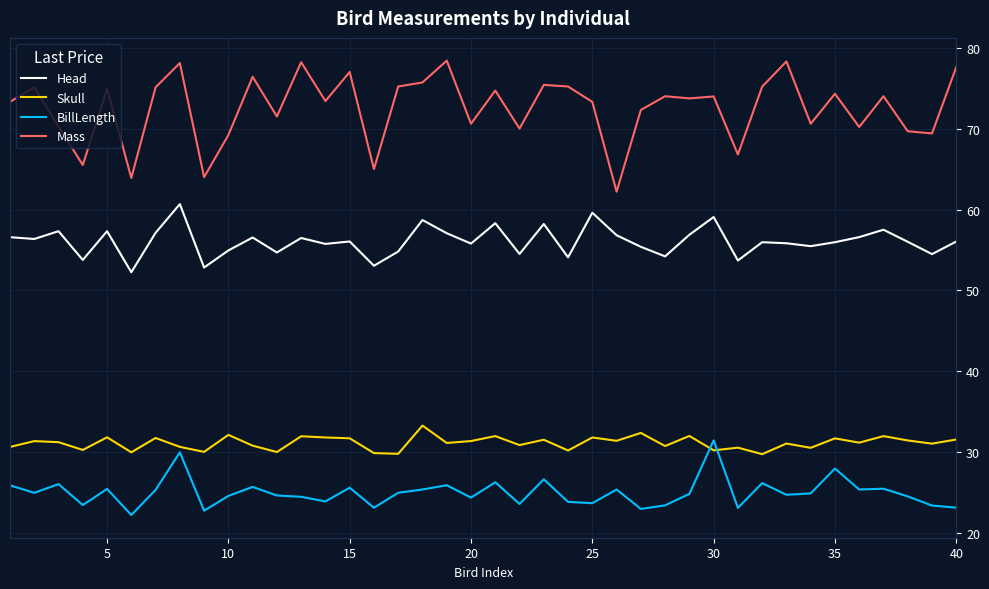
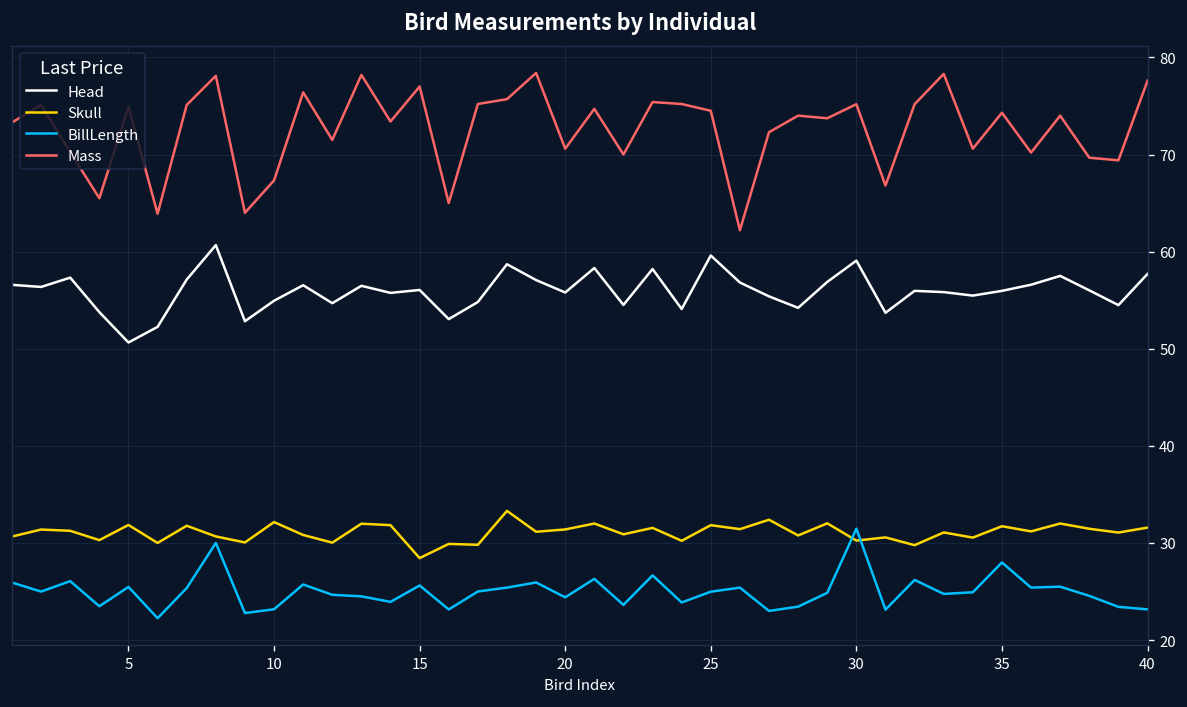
  {
    "Head": {
-     "5": 57,
+     "5": 51,
      "10": 55,
      "15": 56,
      "20": 56,
      "25": 60,
      "30": 59,
      "35": 56,
-     "40": 56
+     "40": 58
    },
    "Skull": {
      "5": 32,
      "10": 32,
-     "15": 32,
+     "15": 28,
      "20": 31,
      "25": 32,
      "30": 30,
      "35": 32,
      "40": 32
    },
    "BillLength": {
      "5": 25,
-     "10": 25,
+     "10": 23,
      "15": 26,
      "20": 24,
-     "25": 24,
+     "25": 25,
      "30": 31,
      "35": 28,
      "40": 23
    },
    "Mass": {
-     "10": 69,
+     "10": 67,
      "15": 77,
      "20": 71,
-     "25": 73,
-     "30": 74,
+     "25": 75,
+     "30": 75,
      "35": 74,
      "40": 78
    }
  }
